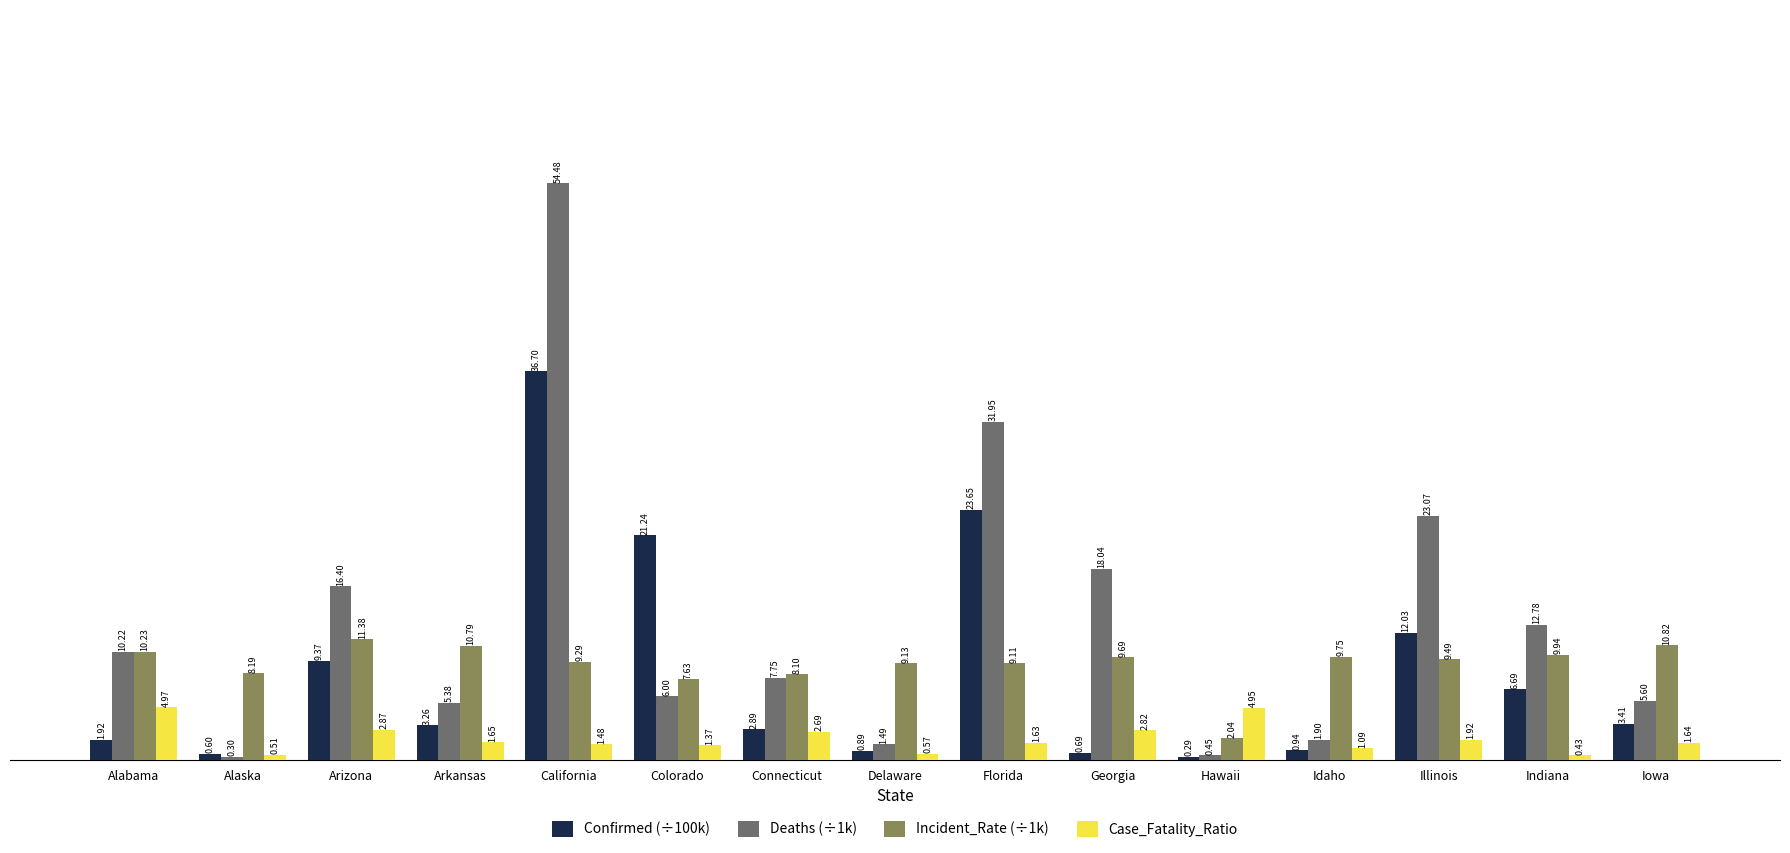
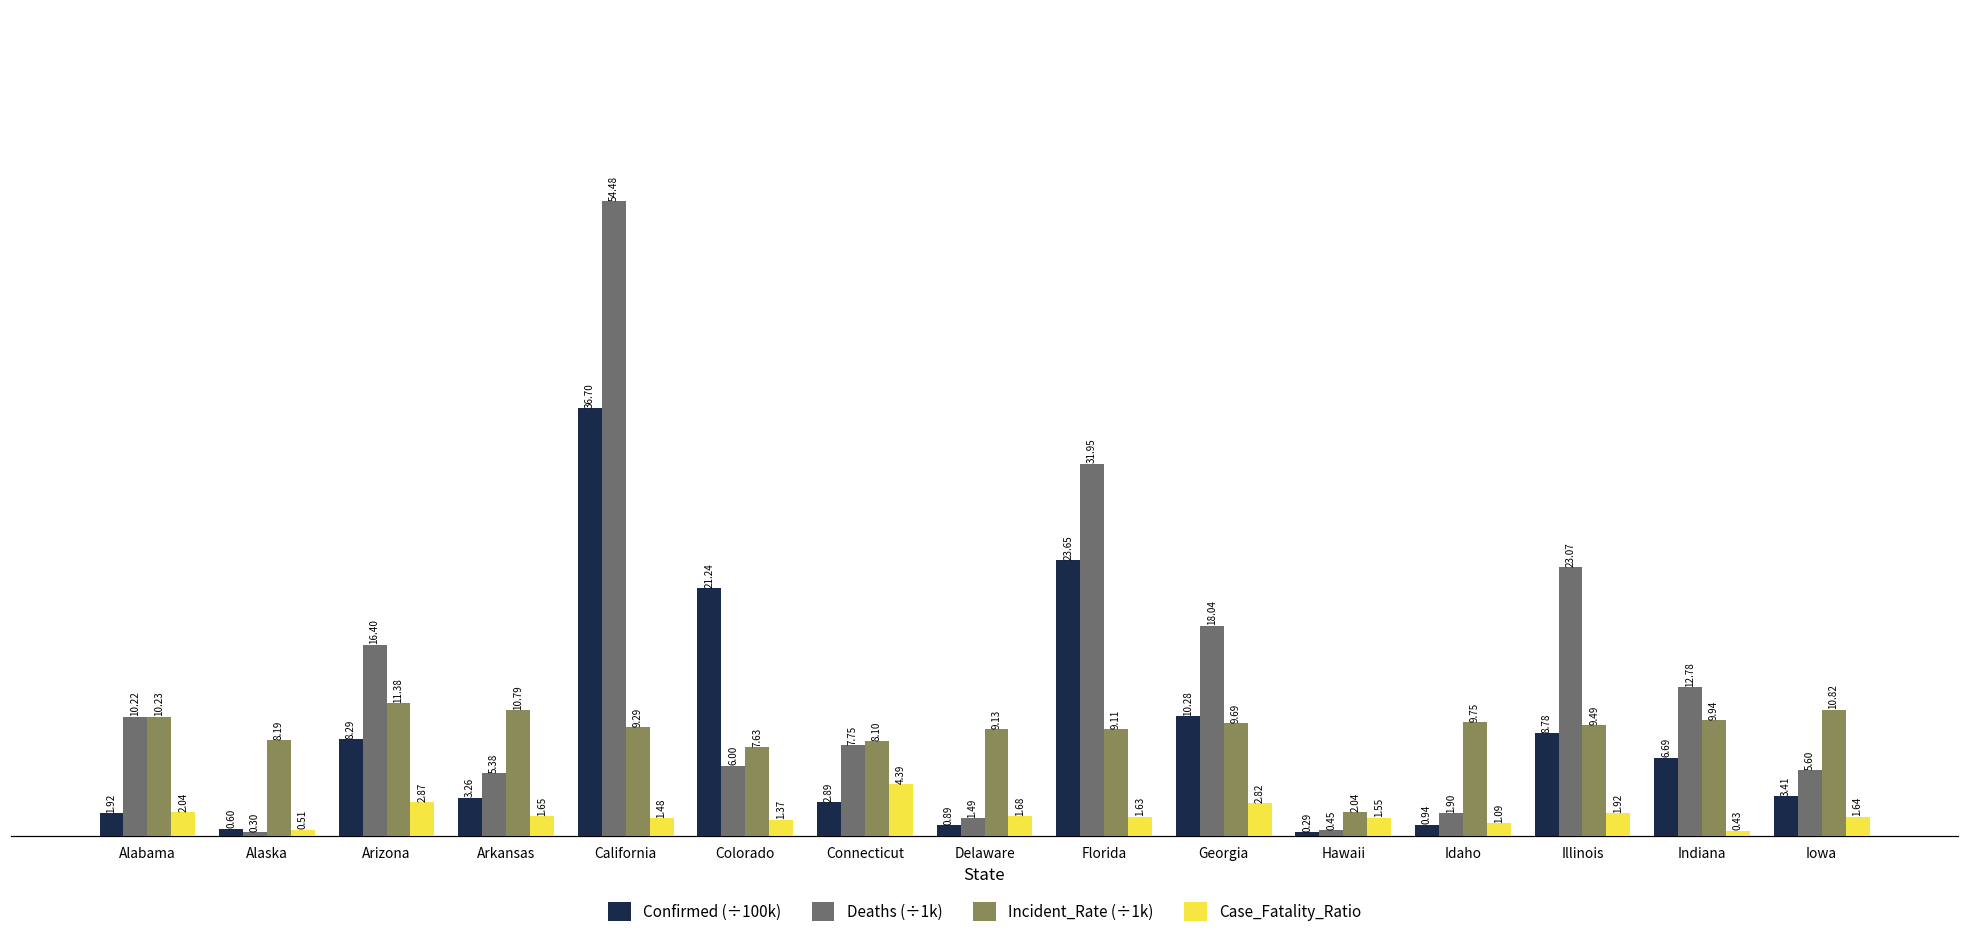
  {
    "Confirmed (÷100k)": {
      "Alabama": 1.92,
      "Alaska": 0.60,
-     "Arizona": 9.37,
+     "Arizona": 8.29,
      "Arkansas": 3.26,
      "California": 36.70,
      "Colorado": 21.24,
      "Connecticut": 2.89,
      "Delaware": 0.89,
      "Florida": 23.65,
-     "Georgia": 0.69,
+     "Georgia": 10.28,
      "Hawaii": 0.29,
      "Idaho": 0.94,
-     "Illinois": 12.03,
+     "Illinois": 8.78,
      "Indiana": 6.69,
      "Iowa": 3.41
    },
    "Case_Fatality_Ratio": {
-     "Alabama": 4.97,
+     "Alabama": 2.04,
      "Alaska": 0.51,
      "Arizona": 2.87,
      "Arkansas": 1.65,
      "California": 1.48,
      "Colorado": 1.37,
-     "Connecticut": 2.69,
-     "Delaware": 0.57,
+     "Connecticut": 4.39,
+     "Delaware": 1.68,
      "Florida": 1.63,
      "Georgia": 2.82,
-     "Hawaii": 4.95,
+     "Hawaii": 1.55,
      "Idaho": 1.09,
      "Illinois": 1.92,
      "Indiana": 0.43,
      "Iowa": 1.64
    }
  }
